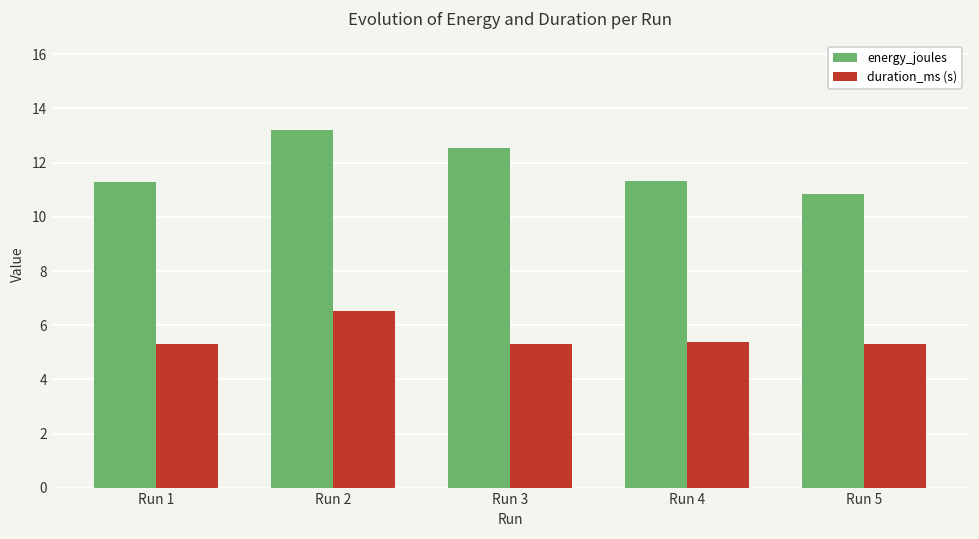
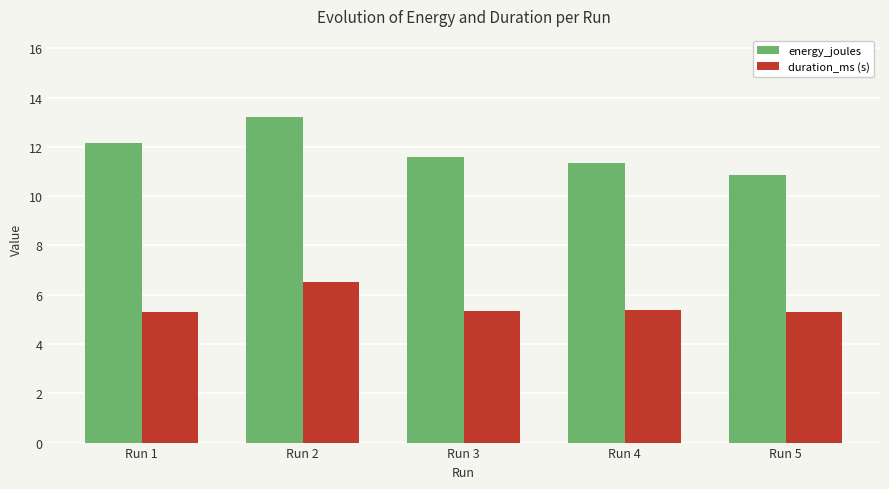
  {
    "energy_joules": {
-     "Run 1": 11.3,
+     "Run 1": 12.2,
      "Run 2": 13.2,
-     "Run 3": 12.5,
+     "Run 3": 11.6,
      "Run 4": 11.3,
      "Run 5": 10.8
    },
    "duration_ms (s)": {
      "Run 1": 5.3,
      "Run 2": 6.5,
      "Run 3": 5.3,
      "Run 4": 5.4,
      "Run 5": 5.3
    }
  }
